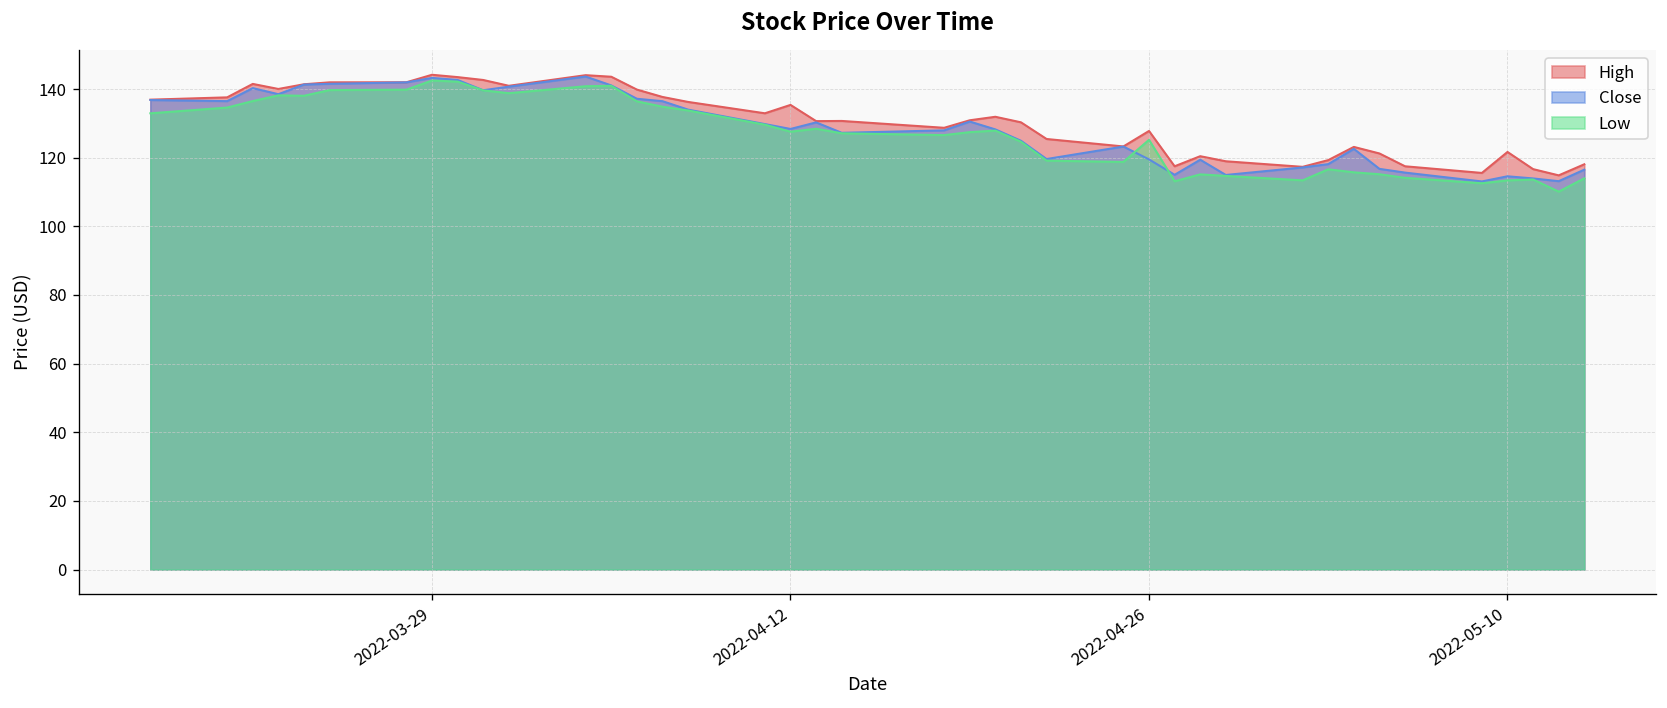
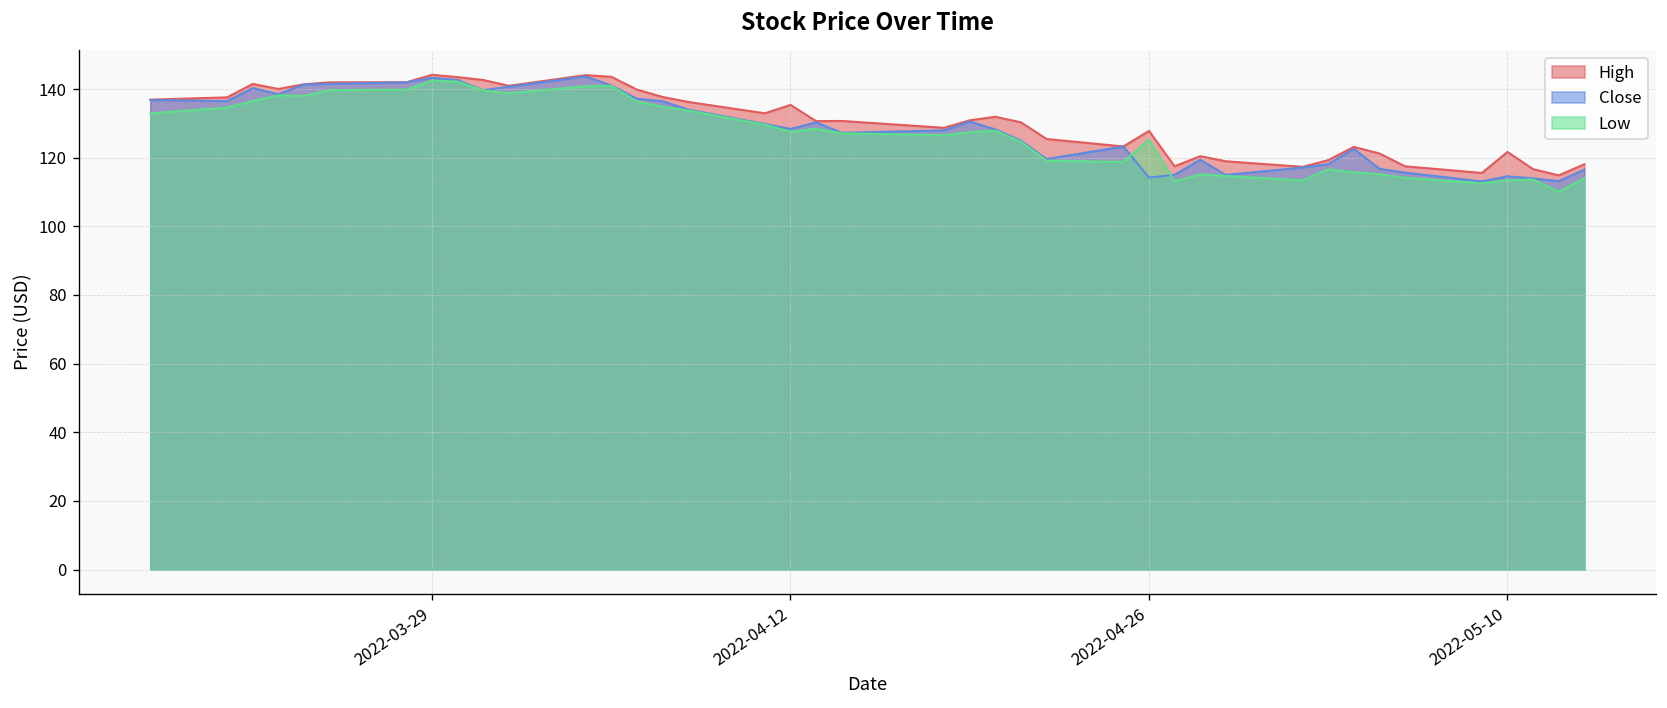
  {
    "High": {
      "2022-03-29": 144,
      "2022-04-12": 135,
      "2022-04-26": 128,
      "2022-05-10": 122
    },
    "Close": {
-     "2022-04-26": 120,
+     "2022-04-26": 114,
      "2022-05-10": 115
    },
    "Low": {
      "2022-04-26": 125,
      "2022-05-10": 113
    }
  }
